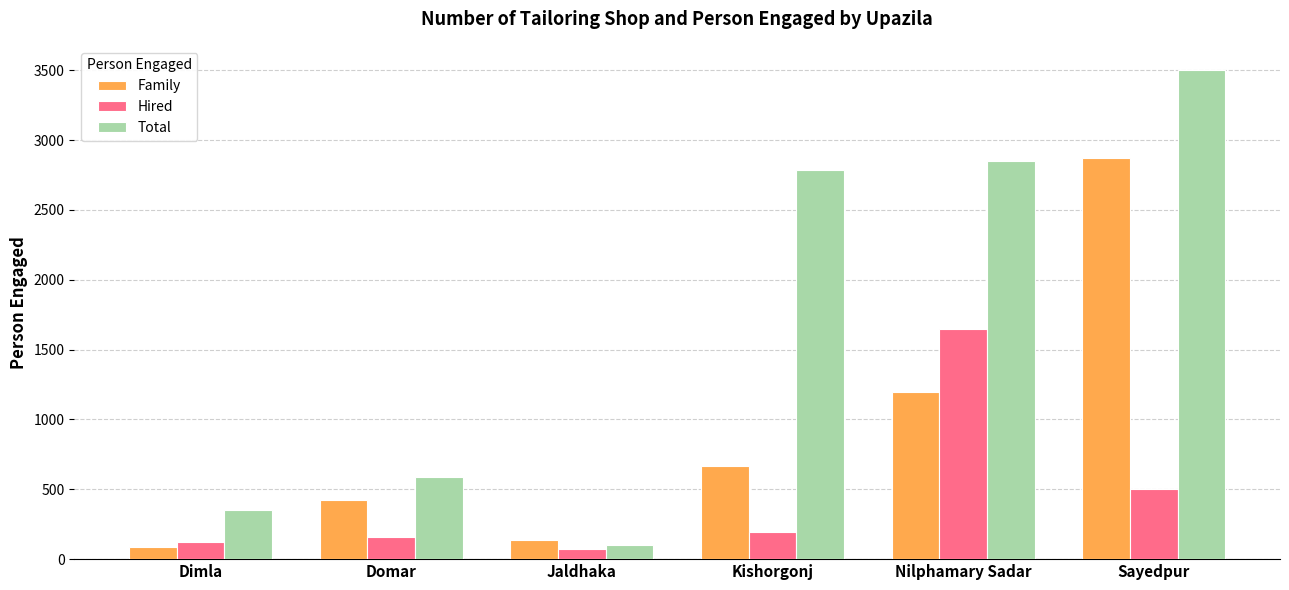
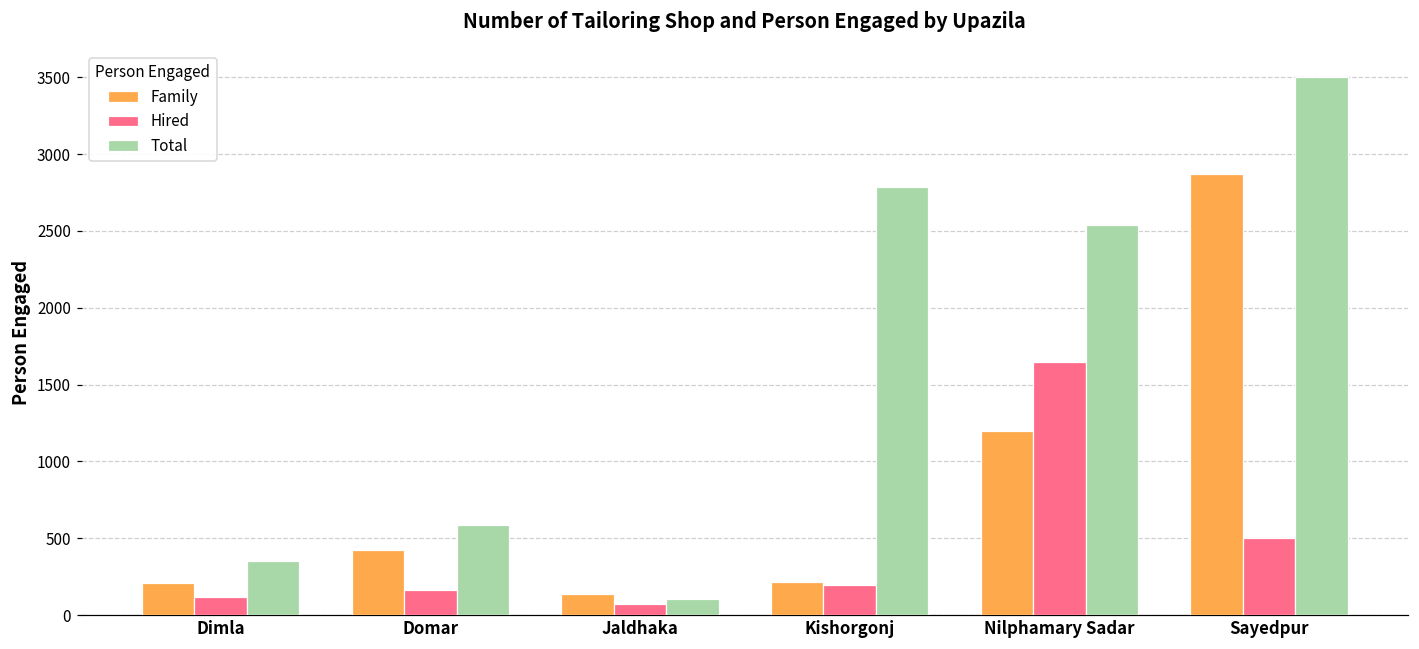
  {
    "Family": {
-     "Dimla": 90,
+     "Dimla": 210,
      "Domar": 430,
      "Jaldhaka": 140,
-     "Kishorgonj": 670,
+     "Kishorgonj": 220,
      "Nilphamary Sadar": 1200,
      "Sayedpur": 2870
    },
    "Hired": {
      "Dimla": 120,
      "Domar": 160,
      "Jaldhaka": 80,
      "Kishorgonj": 200,
      "Nilphamary Sadar": 1650,
      "Sayedpur": 500
    },
    "Total": {
      "Dimla": 350,
      "Domar": 590,
      "Jaldhaka": 100,
      "Kishorgonj": 2790,
-     "Nilphamary Sadar": 2850,
+     "Nilphamary Sadar": 2540,
      "Sayedpur": 3500
    }
  }
